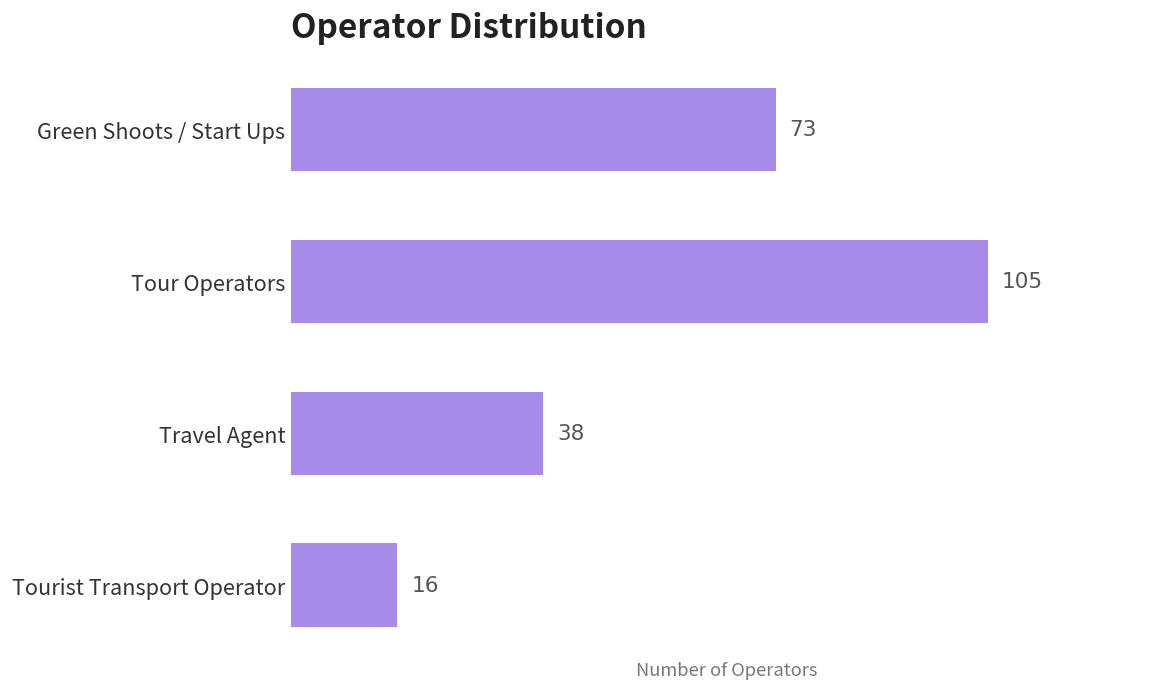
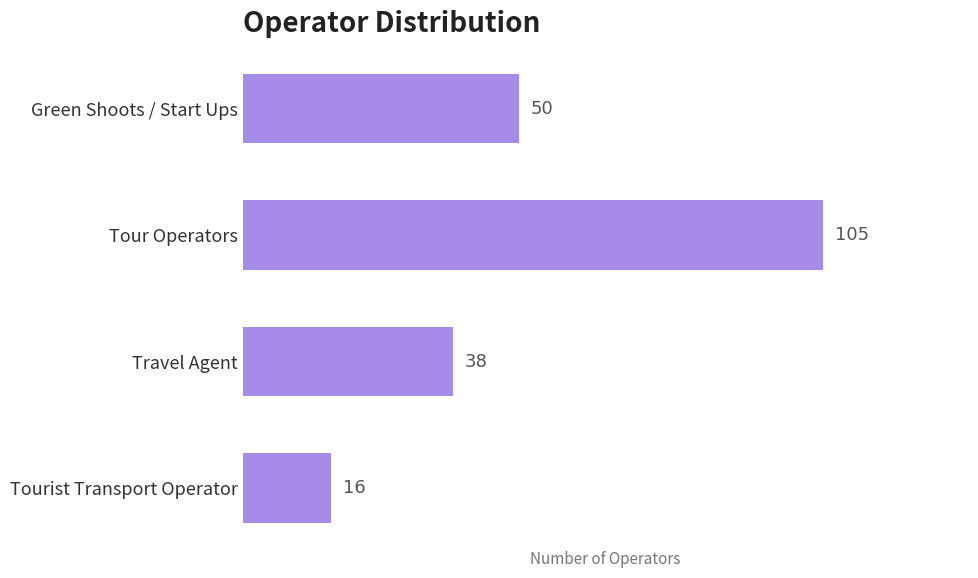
  {
-   "Green Shoots / Start Ups": 73,
+   "Green Shoots / Start Ups": 50,
    "Tour Operators": 105,
    "Travel Agent": 38,
    "Tourist Transport Operator": 16
  }
